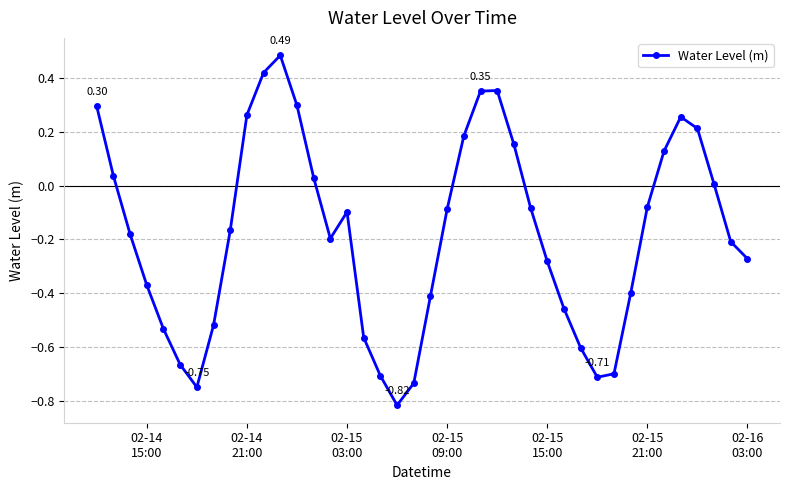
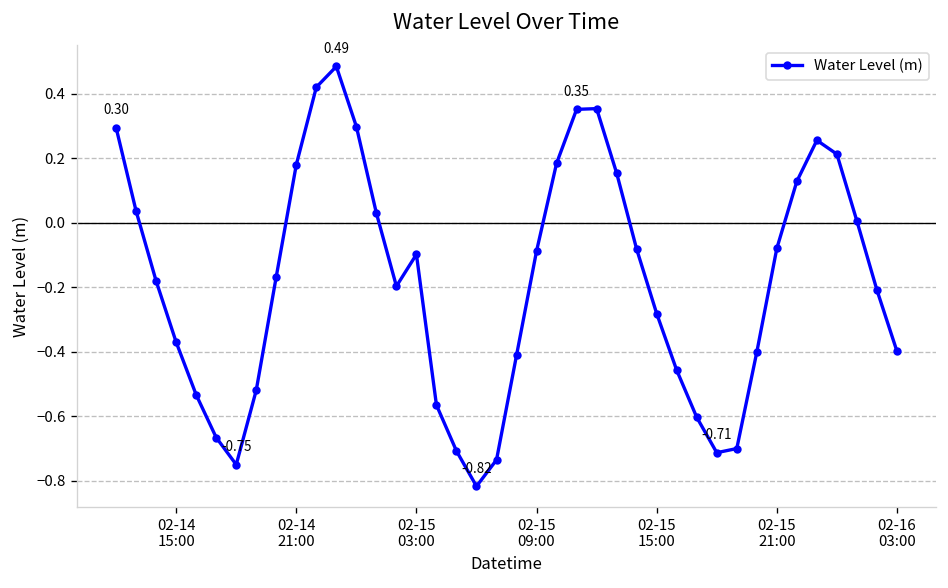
  {
    "02-14 15:00": -0.37,
-   "02-14 21:00": 0.26,
+   "02-14 21:00": 0.18,
    "02-15 03:00": -0.10,
    "02-15 09:00": -0.09,
    "02-15 15:00": -0.28,
    "02-15 21:00": -0.08,
-   "02-16 03:00": -0.27
+   "02-16 03:00": -0.40
  }
